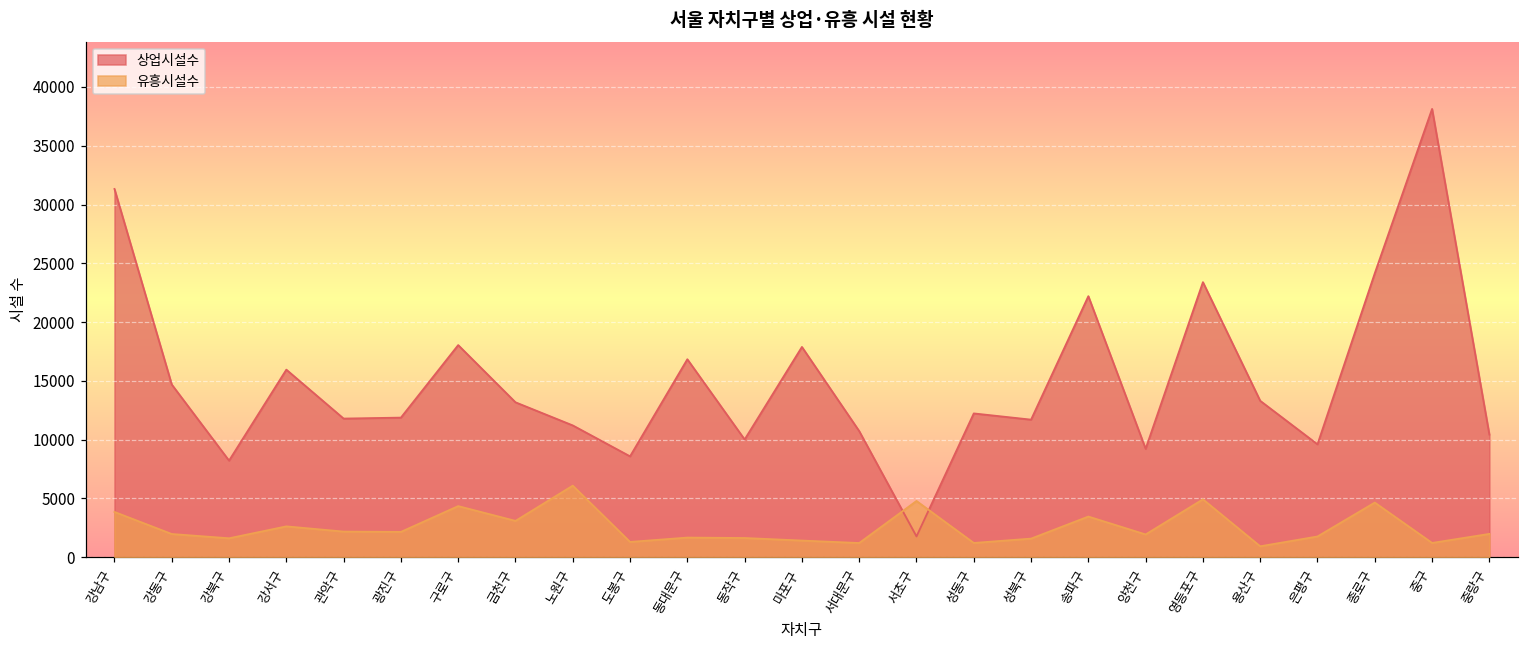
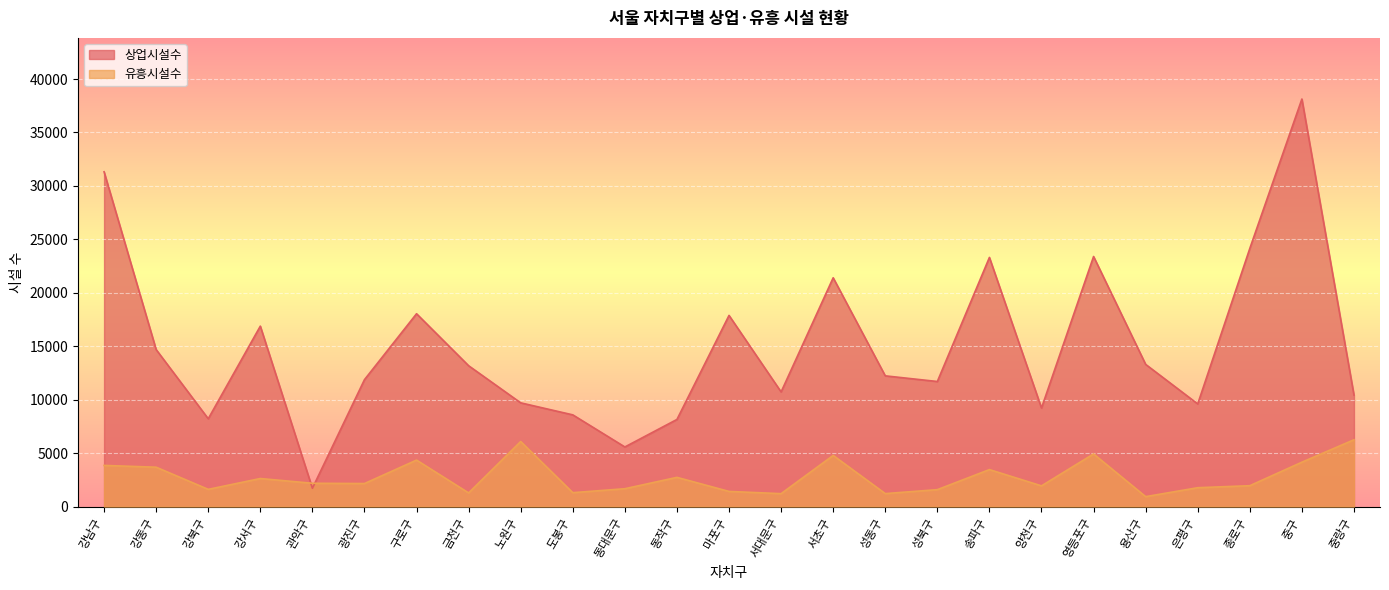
  {
    "상업시설수": {
      "강남구": 31300,
      "강동구": 14700,
      "강북구": 8200,
-     "강서구": 16000,
-     "관악구": 11800,
+     "강서구": 16900,
+     "관악구": 1700,
      "광진구": 11900,
      "구로구": 18000,
      "금천구": 13200,
-     "노원구": 11200,
+     "노원구": 9700,
      "도봉구": 8600,
-     "동대문구": 16800,
-     "동작구": 10000,
+     "동대문구": 5600,
+     "동작구": 8100,
      "마포구": 17900,
      "서대문구": 10700,
-     "서초구": 1800,
+     "서초구": 21400,
      "성동구": 12200,
      "성북구": 11700,
-     "송파구": 22200,
+     "송파구": 23300,
      "양천구": 9200,
      "영등포구": 23400,
      "용산구": 13300,
      "은평구": 9600,
      "종로구": 24200,
      "중구": 38100,
      "중랑구": 10400
    },
    "유흥시설수": {
      "강남구": 3800,
-     "강동구": 2000,
+     "강동구": 3700,
      "강북구": 1600,
      "강서구": 2600,
      "관악구": 2200,
      "광진구": 2200,
      "구로구": 4300,
-     "금천구": 3100,
+     "금천구": 1300,
      "노원구": 6100,
      "도봉구": 1300,
      "동대문구": 1700,
-     "동작구": 1600,
+     "동작구": 2700,
      "마포구": 1400,
      "서대문구": 1200,
      "서초구": 4800,
      "성동구": 1200,
      "성북구": 1600,
      "송파구": 3500,
      "양천구": 1900,
      "영등포구": 4900,
      "용산구": 900,
      "은평구": 1800,
-     "종로구": 4600,
-     "중구": 1200,
-     "중랑구": 2000
+     "종로구": 2000,
+     "중구": 4200,
+     "중랑구": 6300
    }
  }
